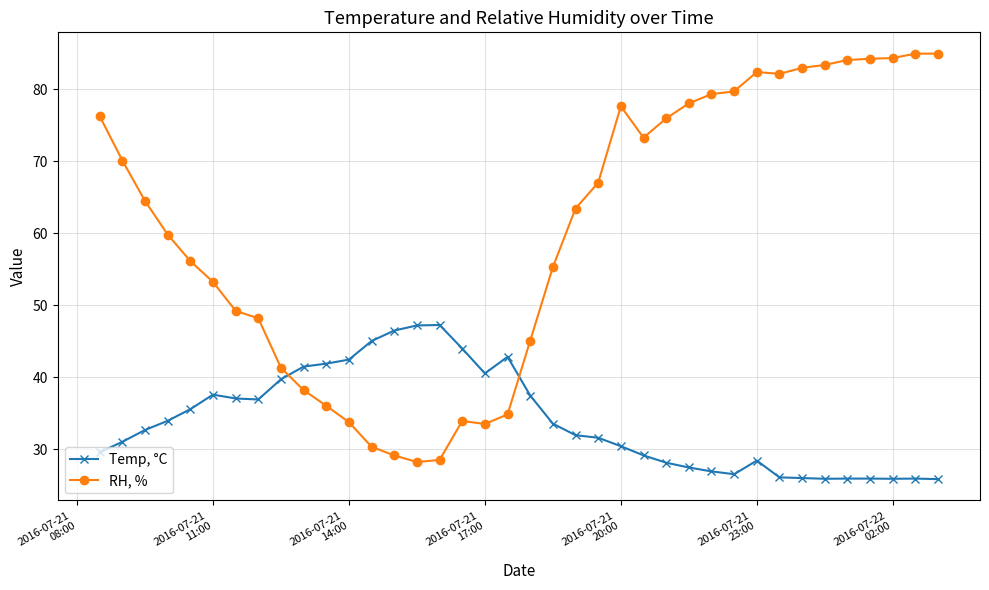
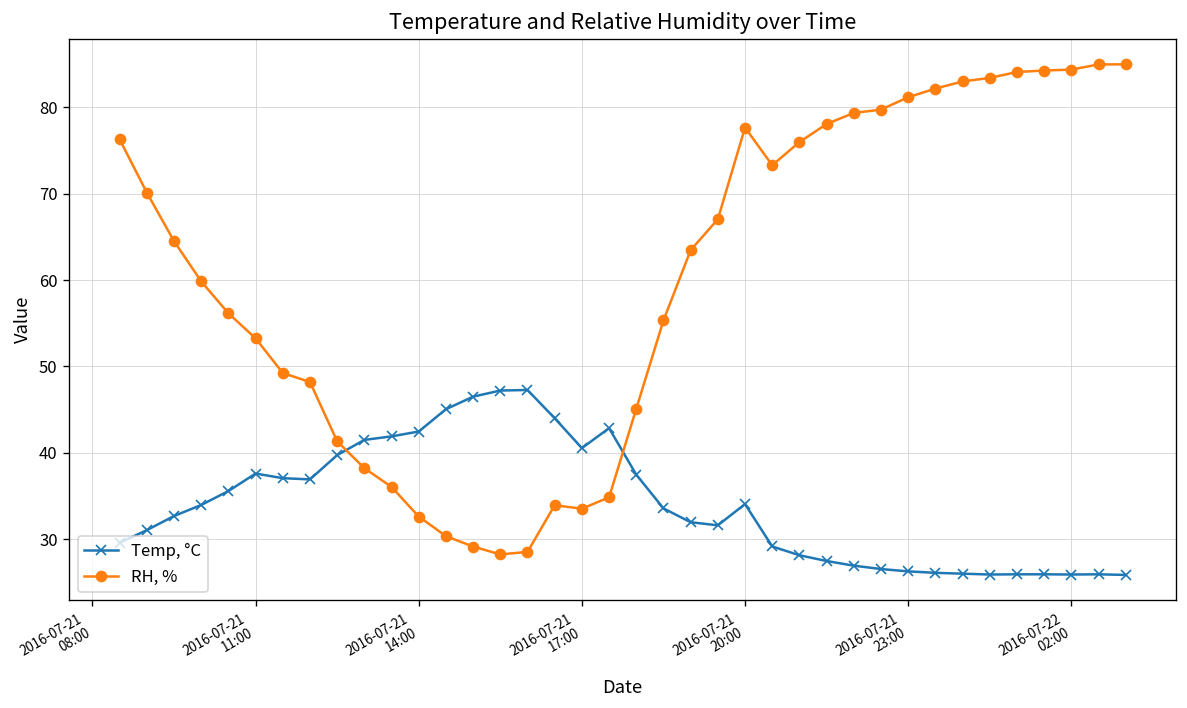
  {
    "Temp, °C": {
      "2016-07-21 11:00": 38,
      "2016-07-21 14:00": 42,
      "2016-07-21 17:00": 41,
-     "2016-07-21 20:00": 30,
-     "2016-07-21 23:00": 28,
+     "2016-07-21 20:00": 34,
+     "2016-07-21 23:00": 26,
      "2016-07-22 02:00": 26
    },
    "RH, %": {
      "2016-07-21 11:00": 53,
-     "2016-07-21 14:00": 34,
+     "2016-07-21 14:00": 33,
      "2016-07-21 17:00": 34,
      "2016-07-21 20:00": 78,
-     "2016-07-21 23:00": 82,
+     "2016-07-21 23:00": 81,
      "2016-07-22 02:00": 84
    }
  }
